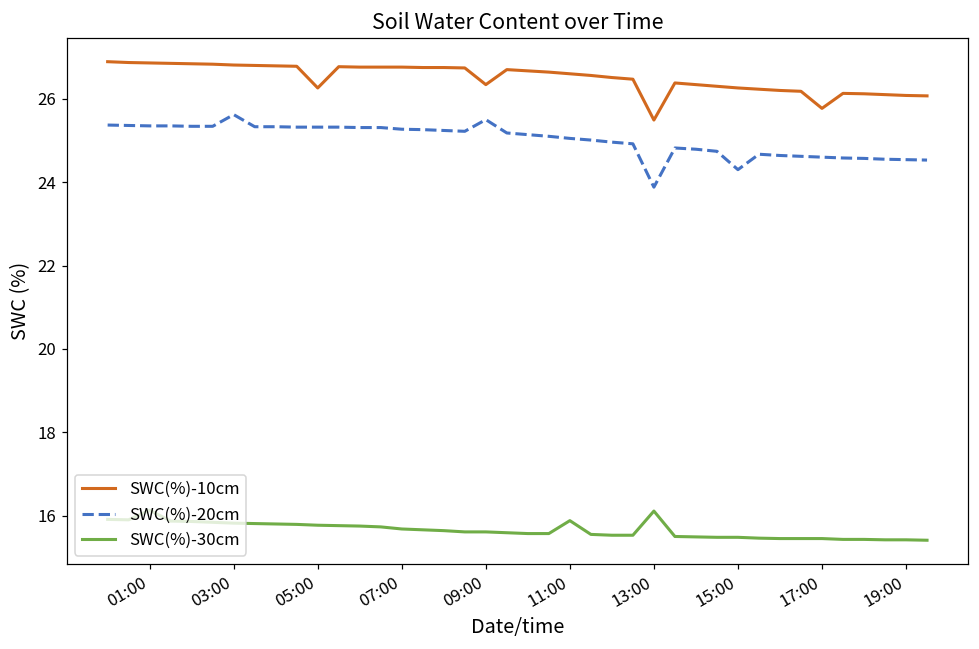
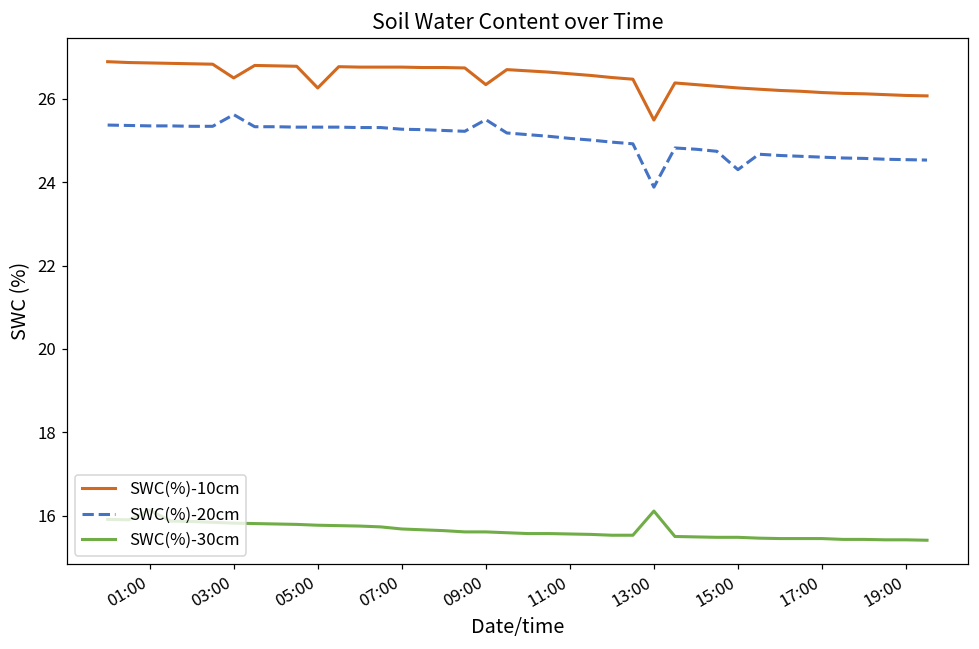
  {
    "SWC(%)-10cm": {
      "01:00": 26.9,
-     "03:00": 26.8,
+     "03:00": 26.5,
      "05:00": 26.3,
      "07:00": 26.8,
      "09:00": 26.3,
      "11:00": 26.6,
      "13:00": 25.5,
      "15:00": 26.3,
-     "17:00": 25.8,
+     "17:00": 26.2,
      "19:00": 26.1
    },
    "SWC(%)-20cm": {
      "01:00": 25.4,
      "03:00": 25.6,
      "05:00": 25.3,
      "07:00": 25.3,
      "09:00": 25.5,
      "11:00": 25.1,
      "13:00": 23.9,
      "15:00": 24.3,
      "17:00": 24.6,
      "19:00": 24.5
    },
    "SWC(%)-30cm": {
      "05:00": 15.8,
      "07:00": 15.7,
      "09:00": 15.6,
-     "11:00": 15.9,
+     "11:00": 15.6,
      "13:00": 16.1,
      "15:00": 15.5,
      "17:00": 15.5,
      "19:00": 15.4
    }
  }
